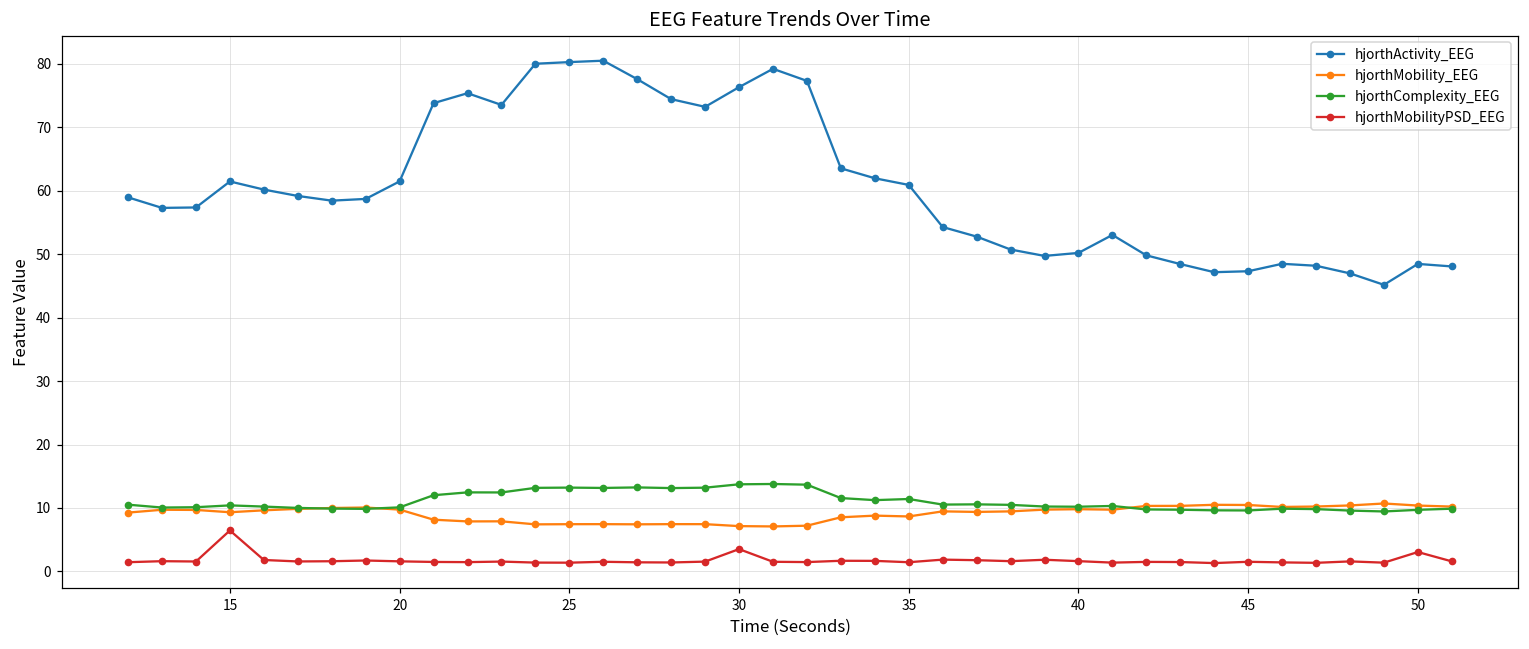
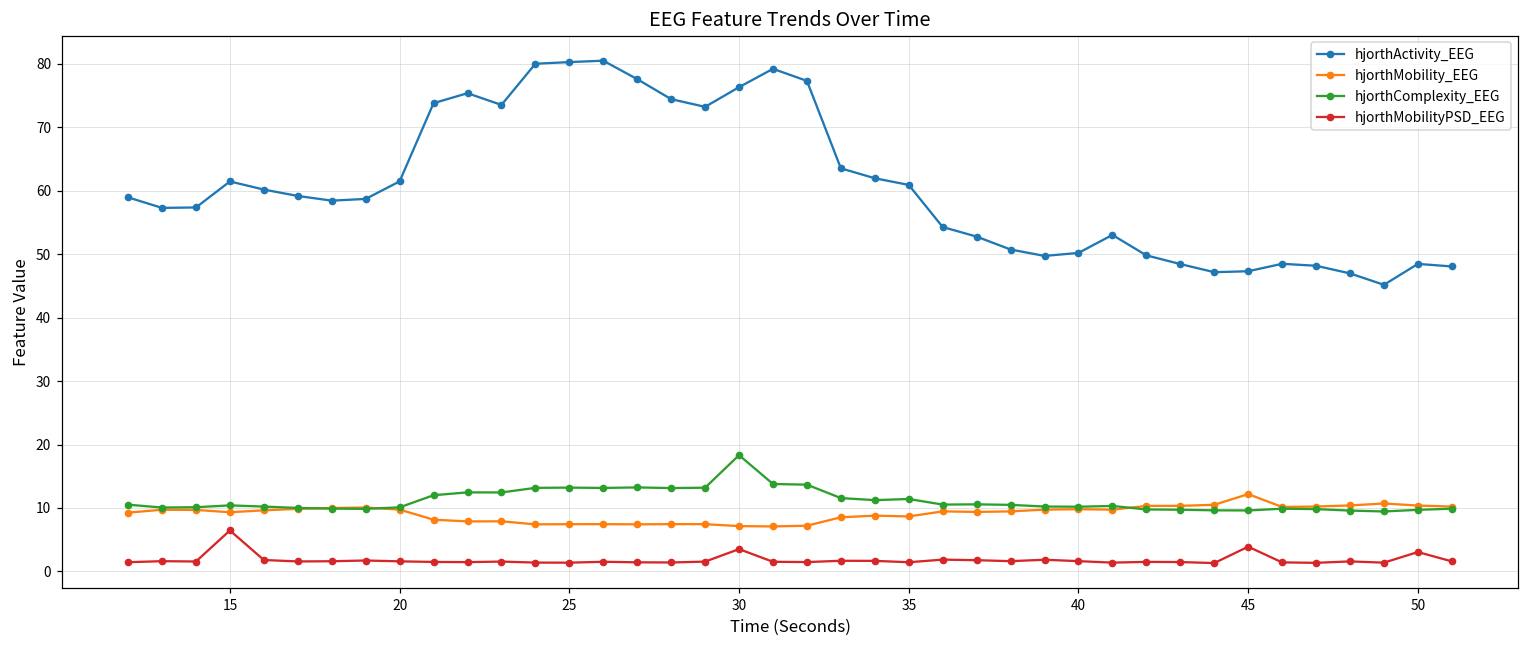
  {
    "hjorthActivity_EEG": {
      "15": 61,
      "20": 61,
      "25": 80,
      "30": 76,
      "35": 61,
      "40": 50,
      "45": 47,
      "50": 48
    },
    "hjorthMobility_EEG": {
      "15": 9,
      "25": 7,
      "30": 7,
      "35": 9,
-     "45": 10,
+     "45": 12,
      "50": 10
    },
    "hjorthComplexity_EEG": {
      "15": 10,
      "25": 13,
-     "30": 14,
+     "30": 18,
      "35": 11,
      "45": 10,
      "50": 10
    },
    "hjorthMobilityPSD_EEG": {
      "15": 6,
      "20": 2,
      "25": 1,
      "30": 4,
      "35": 1,
      "40": 2,
-     "45": 2,
+     "45": 4,
      "50": 3
    }
  }
